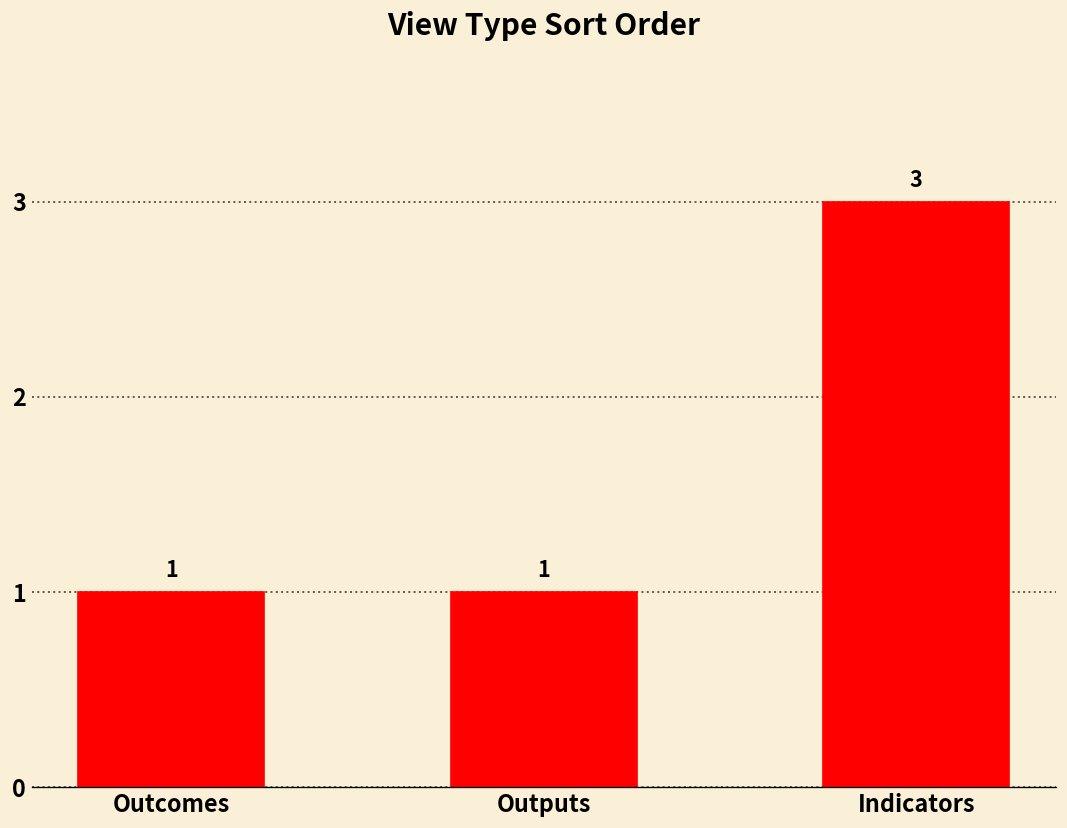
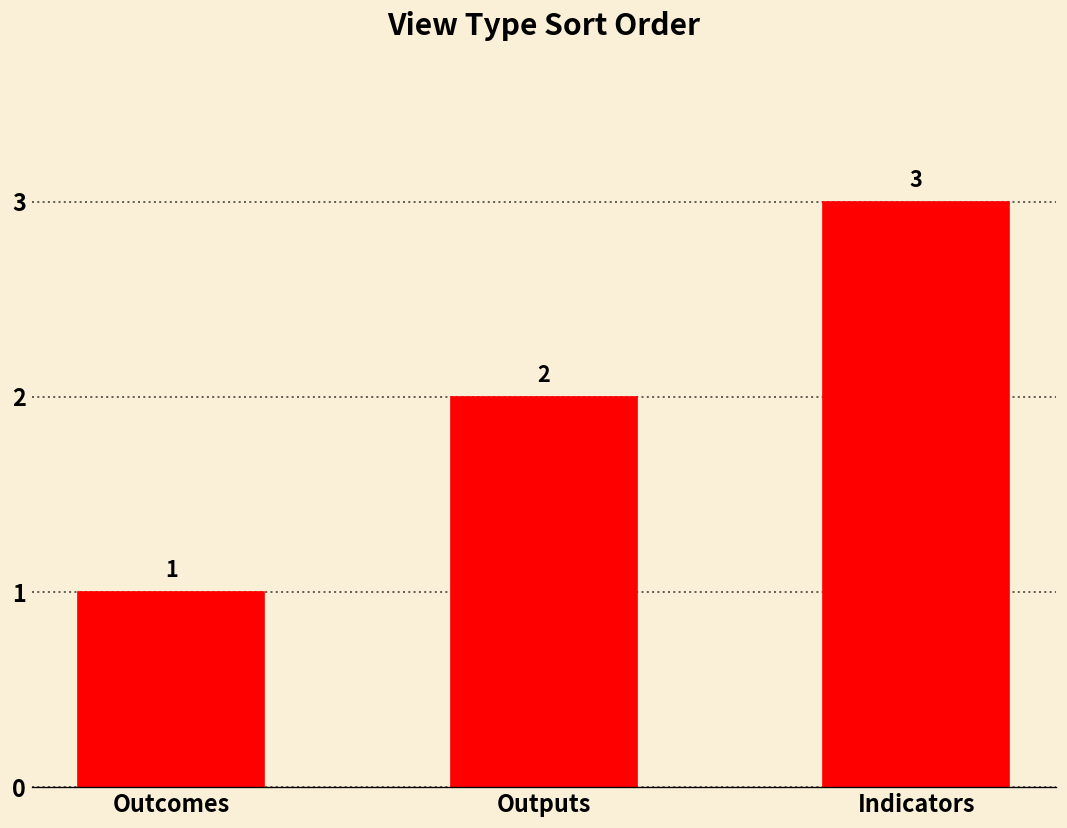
  {
    "Outcomes": 1,
-   "Outputs": 1,
+   "Outputs": 2,
    "Indicators": 3
  }
